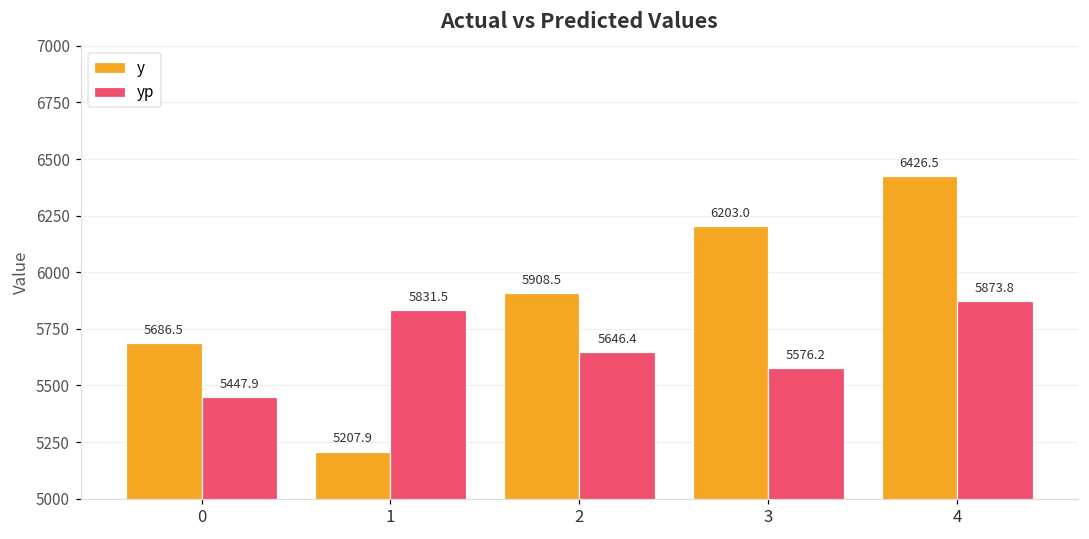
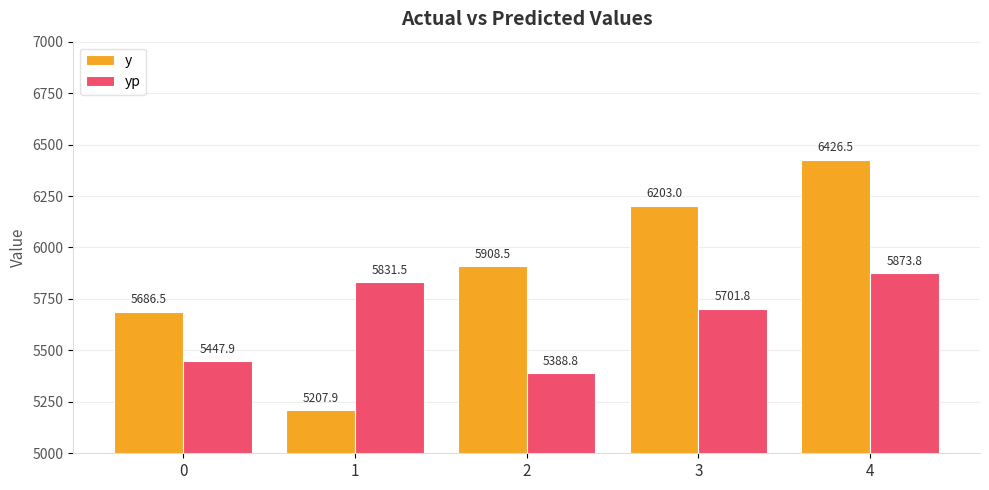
  {
    "y": {
      "0": 5686.5,
      "1": 5207.9,
      "2": 5908.5,
      "3": 6203.0,
      "4": 6426.5
    },
    "yp": {
      "0": 5447.9,
      "1": 5831.5,
-     "2": 5646.4,
-     "3": 5576.2,
+     "2": 5388.8,
+     "3": 5701.8,
      "4": 5873.8
    }
  }
